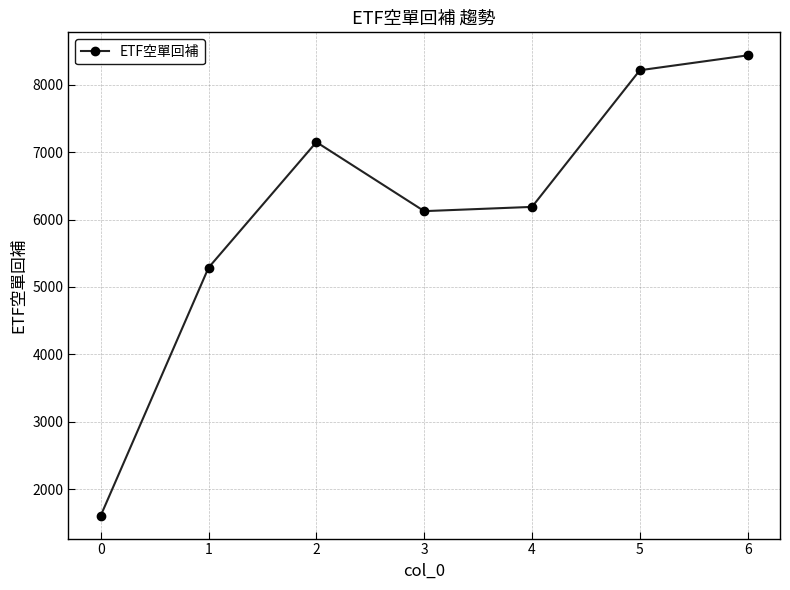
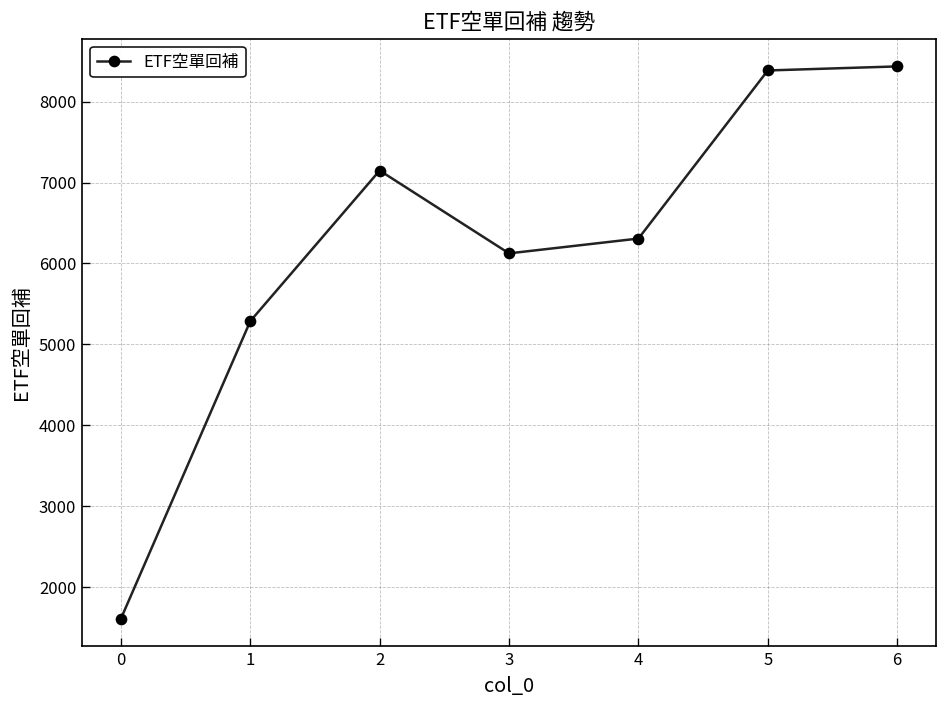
  {
    "0": 1600,
    "1": 5300,
    "2": 7100,
    "3": 6100,
-   "4": 6200,
-   "5": 8200,
+   "4": 6300,
+   "5": 8400,
    "6": 8400
  }
